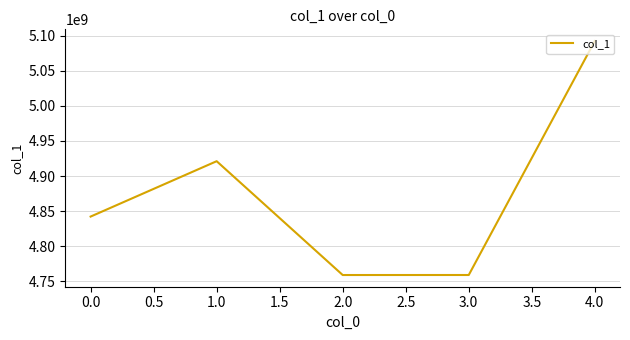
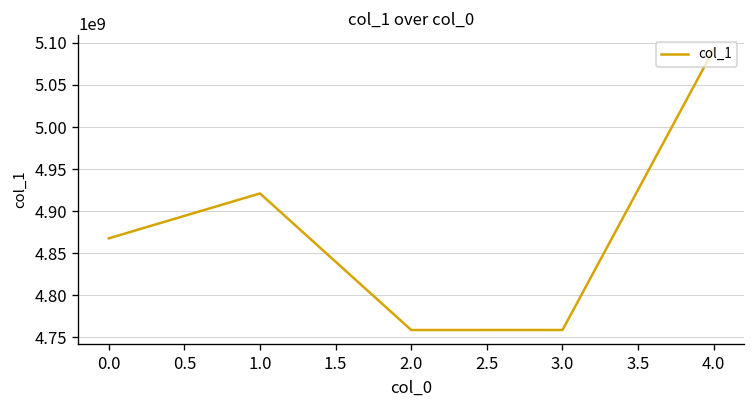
  {
-   "0.0": 4840000000,
+   "0.0": 4870000000,
    "1.0": 4920000000,
    "2.0": 4760000000,
    "3.0": 4760000000
  }
